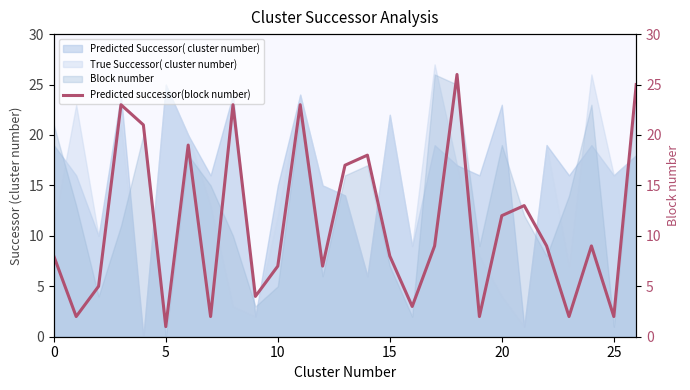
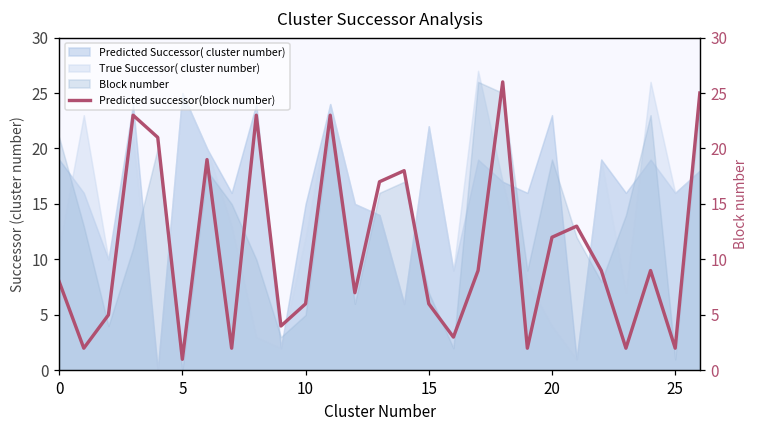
  {
    "Predicted successor(block number)": {
      "0": 8,
      "5": 1,
-     "10": 7,
-     "15": 8,
+     "10": 6,
+     "15": 6,
      "20": 12,
      "25": 2
    }
  }
